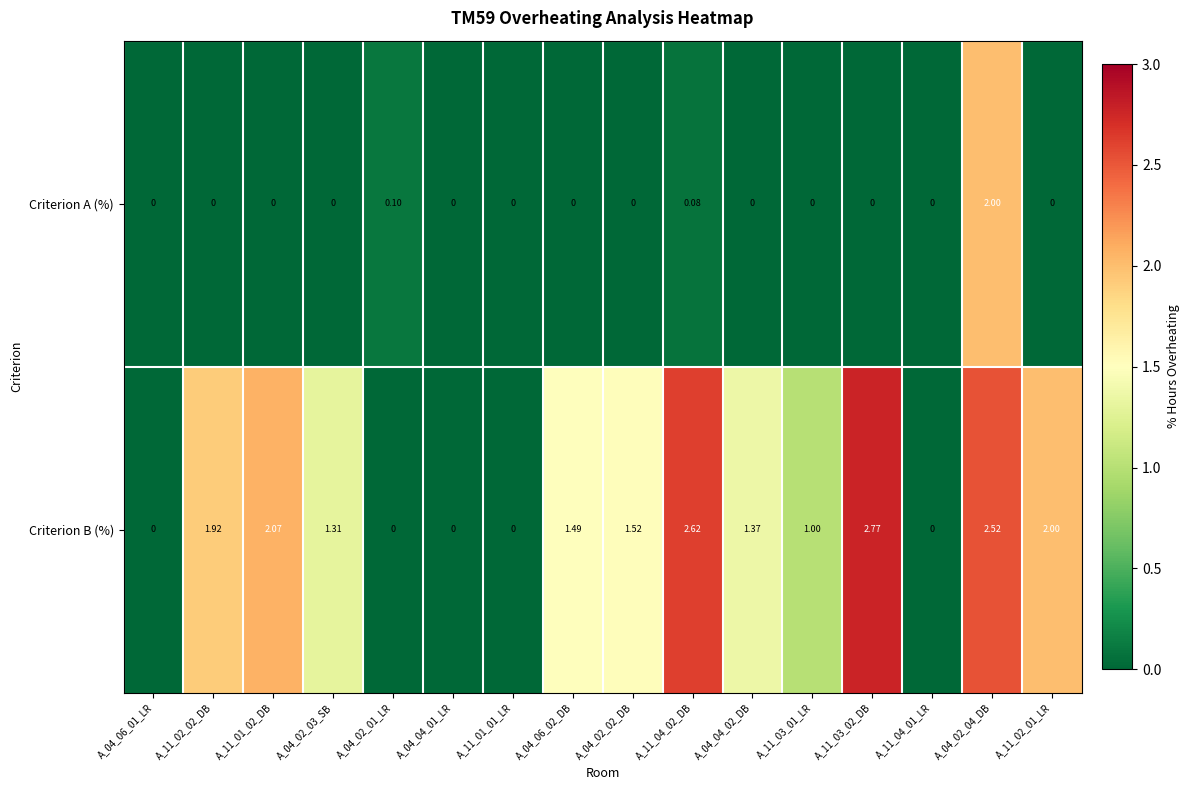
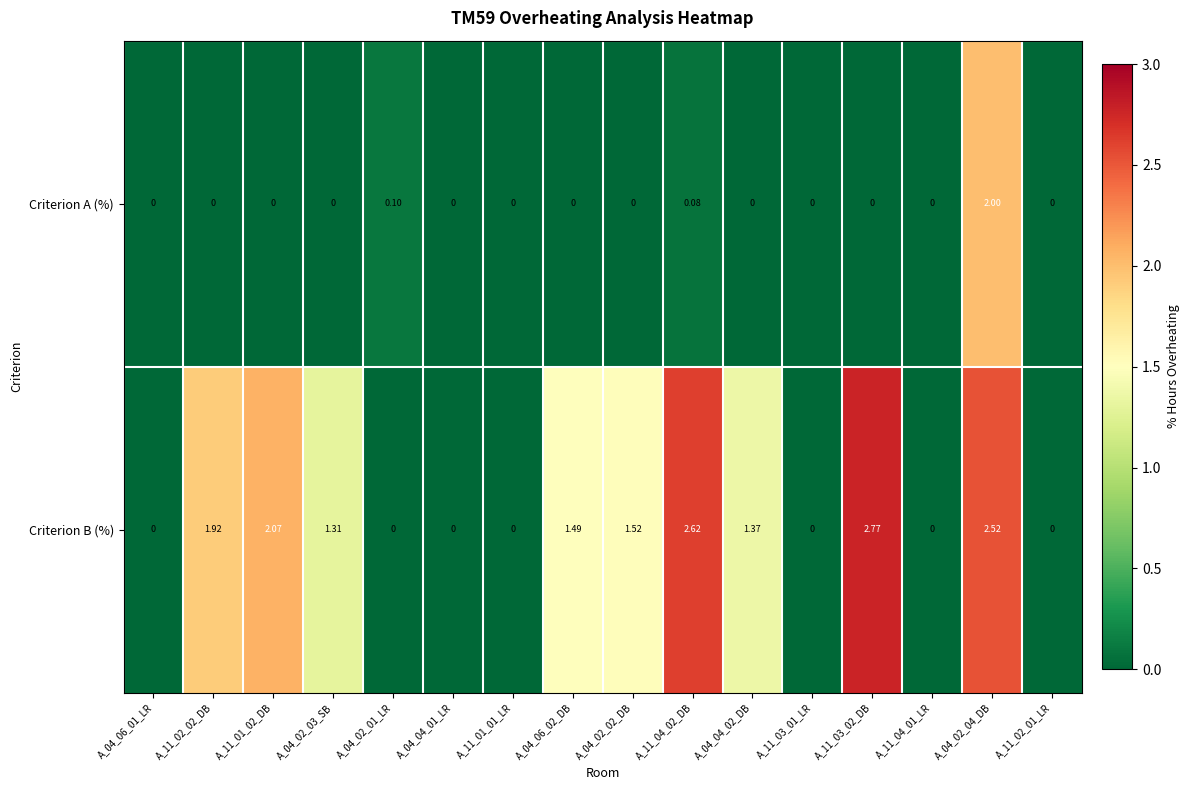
  {
    "Criterion A (%)": {
      "A_04_06_01_LR": 0,
      "A_11_02_02_DB": 0,
      "A_11_01_02_DB": 0,
      "A_04_02_03_SB": 0,
      "A_04_02_01_LR": 0.10,
      "A_04_04_01_LR": 0,
      "A_11_01_01_LR": 0,
      "A_04_06_02_DB": 0,
      "A_04_02_02_DB": 0,
      "A_11_04_02_DB": 0.08,
      "A_04_04_02_DB": 0,
      "A_11_03_01_LR": 0,
      "A_11_03_02_DB": 0,
      "A_11_04_01_LR": 0,
      "A_04_02_04_DB": 2.00,
      "A_11_02_01_LR": 0
    },
    "Criterion B (%)": {
      "A_04_06_01_LR": 0,
      "A_11_02_02_DB": 1.92,
      "A_11_01_02_DB": 2.07,
      "A_04_02_03_SB": 1.31,
      "A_04_02_01_LR": 0,
      "A_04_04_01_LR": 0,
      "A_11_01_01_LR": 0,
      "A_04_06_02_DB": 1.49,
      "A_04_02_02_DB": 1.52,
      "A_11_04_02_DB": 2.62,
      "A_04_04_02_DB": 1.37,
-     "A_11_03_01_LR": 1.00,
+     "A_11_03_01_LR": 0,
      "A_11_03_02_DB": 2.77,
      "A_11_04_01_LR": 0,
      "A_04_02_04_DB": 2.52,
-     "A_11_02_01_LR": 2.00
+     "A_11_02_01_LR": 0
    }
  }
